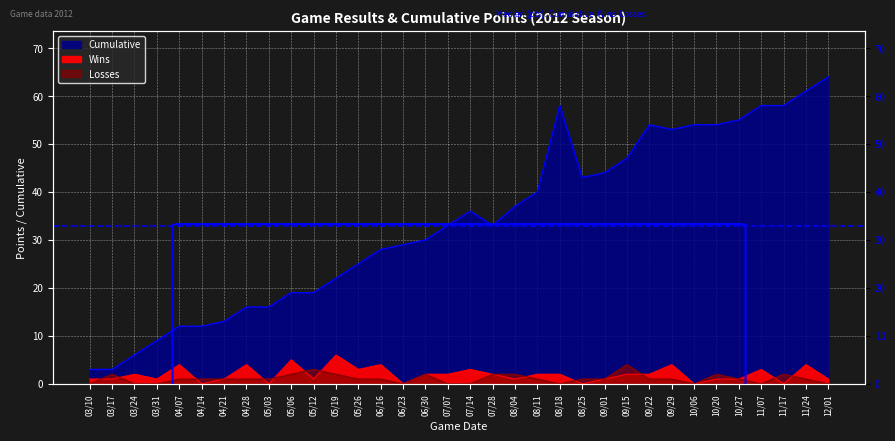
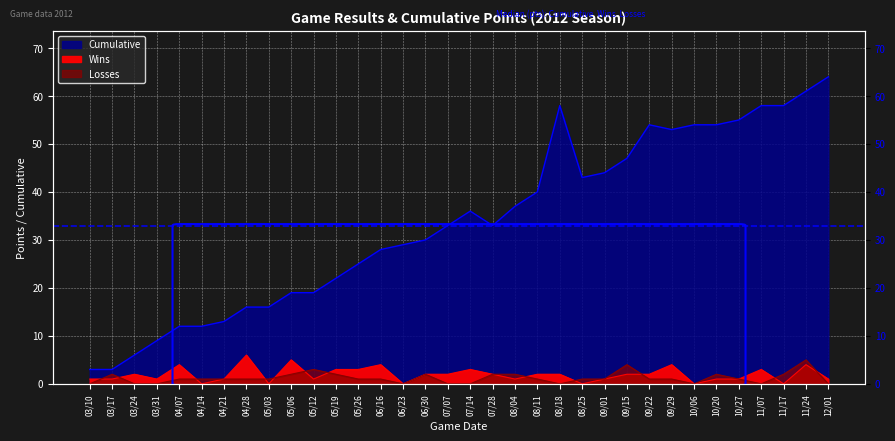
  {
    "Cumulative": {
      "03/10": 3,
      "03/17": 3,
      "03/24": 6,
      "03/31": 9,
      "04/07": 12,
      "04/14": 12,
      "04/21": 13,
      "04/28": 16,
      "05/03": 16,
      "05/06": 19,
      "05/12": 19,
      "05/19": 22,
      "05/26": 25,
      "06/16": 28,
      "06/23": 29,
      "06/30": 30,
      "07/07": 33,
      "07/14": 36,
      "07/28": 33,
      "08/04": 37,
      "08/11": 40,
      "08/18": 58,
      "08/25": 43,
      "09/01": 44,
      "09/15": 47,
      "09/22": 54,
      "09/29": 53,
      "10/06": 54,
      "10/20": 54,
      "10/27": 55,
      "11/07": 58,
      "11/17": 58,
      "11/24": 61,
      "12/01": 64
    },
    "Wins": {
      "03/10": 1,
      "03/17": 1,
      "03/24": 2,
      "03/31": 1,
      "04/07": 4,
      "04/14": 0,
-     "04/28": 4,
+     "04/28": 6,
      "05/03": 0,
      "05/06": 5,
      "05/12": 1,
-     "05/19": 6,
+     "05/19": 3,
      "05/26": 3,
      "06/16": 4,
      "07/07": 2,
      "07/14": 3,
      "08/04": 1,
      "08/11": 2,
      "08/18": 2,
      "08/25": 0,
      "09/15": 2,
      "09/22": 2,
      "09/29": 4,
      "10/20": 1,
      "11/07": 3,
      "11/17": 0,
      "11/24": 4,
      "12/01": 1
    },
    "Losses": {
      "03/10": 0,
      "03/17": 2,
      "03/24": 0,
      "03/31": 0,
      "04/07": 1,
      "04/14": 1,
      "04/28": 1,
      "05/03": 1,
      "05/06": 2,
      "05/12": 3,
      "05/19": 2,
      "05/26": 1,
      "06/16": 1,
      "07/07": 0,
      "07/14": 0,
      "08/04": 2,
      "08/11": 1,
      "08/18": 0,
      "08/25": 1,
      "09/15": 4,
      "09/22": 1,
      "09/29": 1,
      "10/20": 2,
      "11/07": 0,
      "11/17": 2,
-     "11/24": 1,
+     "11/24": 5,
      "12/01": 0
    }
  }
